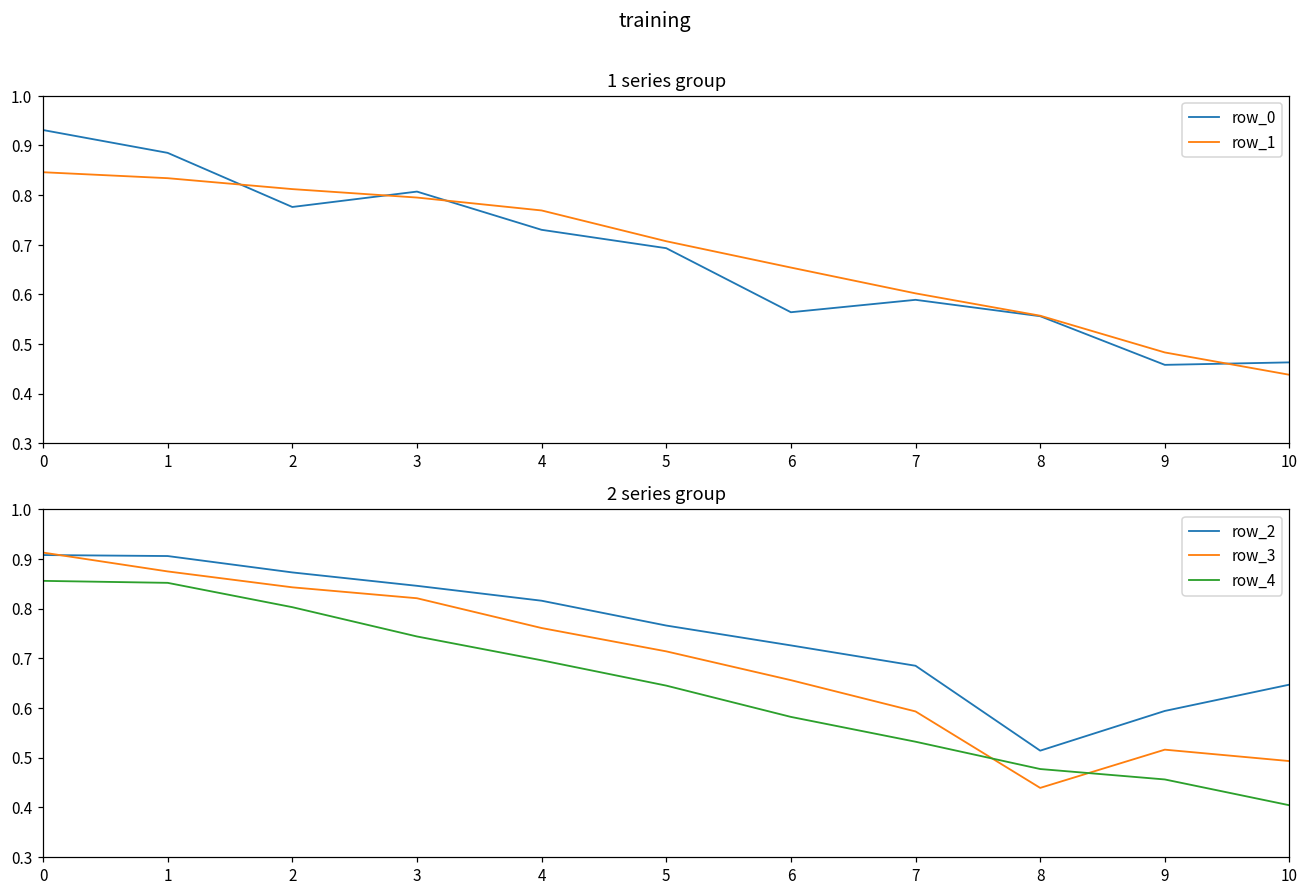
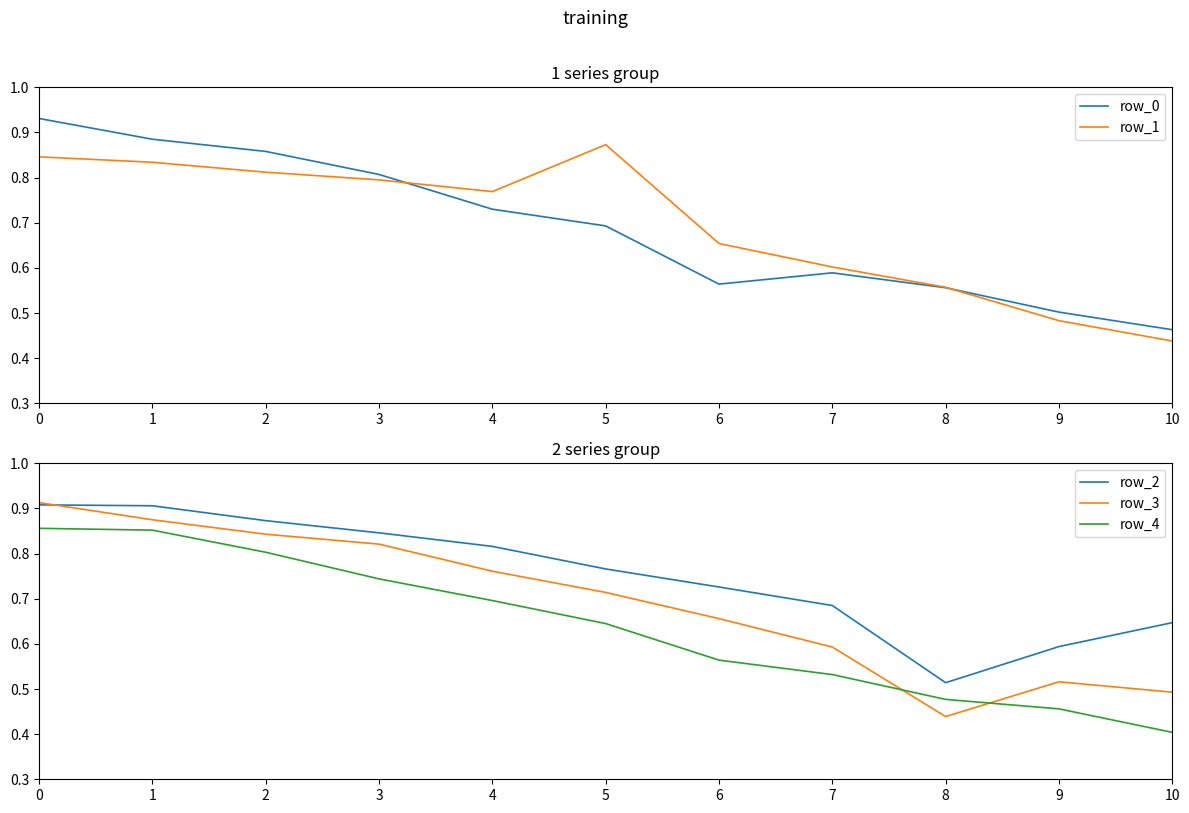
  {
    "1 series group": {
      "row_0": {
        "0": 0.93,
        "1": 0.89,
-       "2": 0.78,
+       "2": 0.86,
        "3": 0.81,
        "4": 0.73,
        "5": 0.69,
        "6": 0.56,
        "7": 0.59,
-       "9": 0.46,
+       "9": 0.50,
        "10": 0.46
      },
      "row_1": {
        "0": 0.85,
        "1": 0.83,
        "2": 0.81,
        "3": 0.80,
        "4": 0.77,
-       "5": 0.71,
+       "5": 0.87,
        "6": 0.65,
        "7": 0.60,
        "9": 0.48,
        "10": 0.44
      }
    },
    "2 series group": {
      "row_2": {
        "1": 0.91,
        "2": 0.87,
        "3": 0.85,
        "4": 0.82,
        "5": 0.77,
        "6": 0.73,
        "7": 0.69,
        "8": 0.51,
        "9": 0.59,
        "10": 0.65
      },
      "row_3": {
        "1": 0.88,
        "2": 0.84,
        "3": 0.82,
        "4": 0.76,
        "5": 0.71,
        "6": 0.66,
        "7": 0.59,
        "8": 0.44,
        "9": 0.52,
        "10": 0.49
      },
      "row_4": {
        "0": 0.86,
        "1": 0.85,
        "2": 0.80,
        "3": 0.74,
        "4": 0.70,
        "5": 0.65,
-       "6": 0.58,
+       "6": 0.56,
        "7": 0.53,
        "8": 0.48,
        "9": 0.46,
        "10": 0.40
      }
    }
  }
